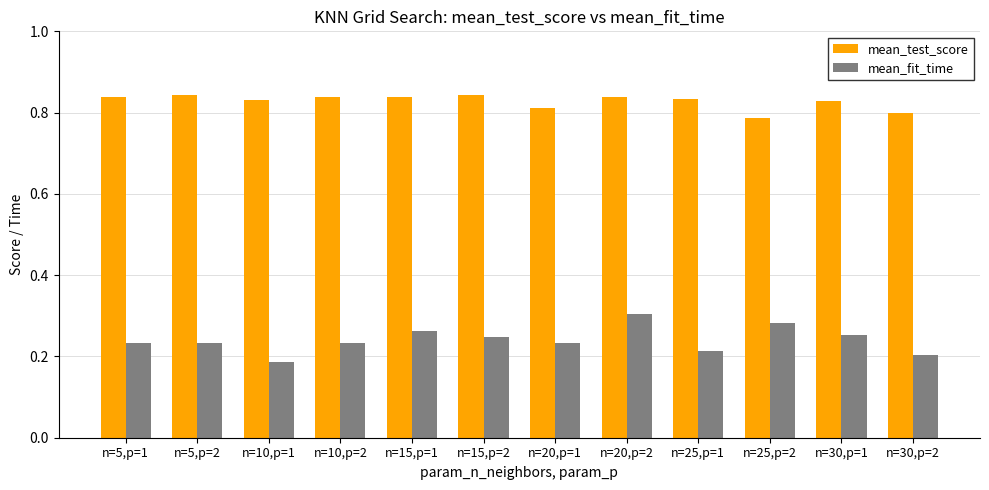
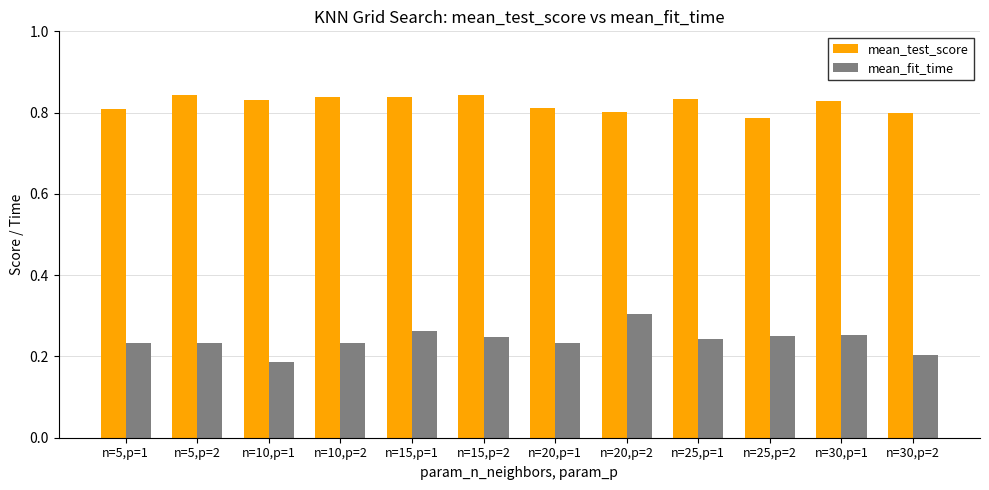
  {
    "mean_test_score": {
-     "n=5,p=1": 0.84,
+     "n=5,p=1": 0.81,
      "n=5,p=2": 0.84,
      "n=10,p=1": 0.83,
      "n=10,p=2": 0.84,
      "n=15,p=1": 0.84,
      "n=15,p=2": 0.84,
      "n=20,p=1": 0.81,
-     "n=20,p=2": 0.84,
+     "n=20,p=2": 0.80,
      "n=25,p=1": 0.83,
      "n=25,p=2": 0.79,
      "n=30,p=1": 0.83,
      "n=30,p=2": 0.80
    },
    "mean_fit_time": {
      "n=5,p=1": 0.23,
      "n=5,p=2": 0.23,
      "n=10,p=1": 0.19,
      "n=10,p=2": 0.23,
      "n=15,p=1": 0.26,
      "n=15,p=2": 0.25,
      "n=20,p=1": 0.23,
      "n=20,p=2": 0.31,
-     "n=25,p=1": 0.21,
-     "n=25,p=2": 0.28,
+     "n=25,p=1": 0.24,
+     "n=25,p=2": 0.25,
      "n=30,p=1": 0.25,
      "n=30,p=2": 0.20
    }
  }
